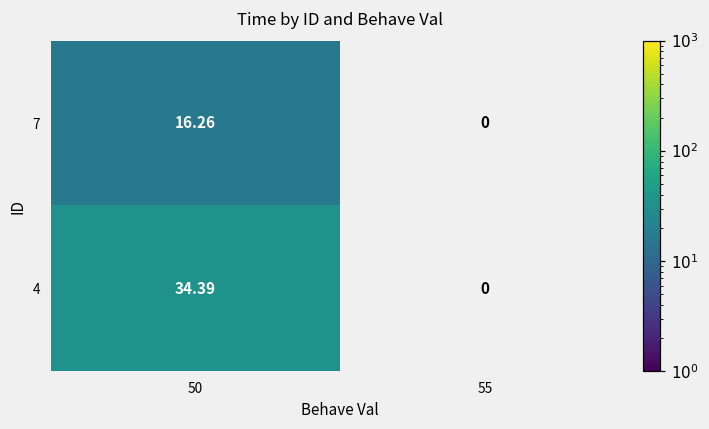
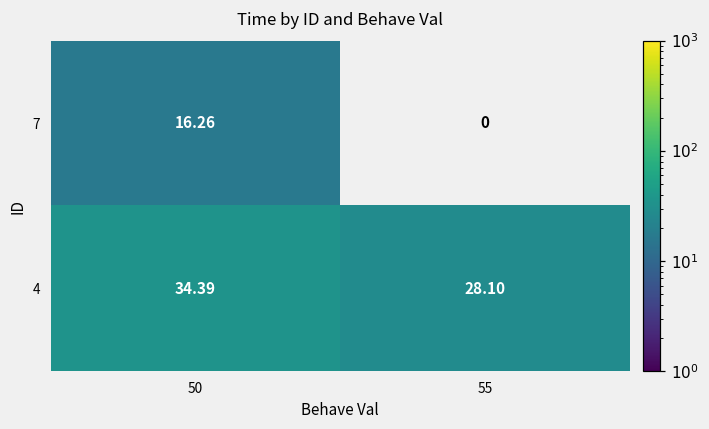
  {
    "7": {
      "50": 16.26,
      "55": 0
    },
    "4": {
      "50": 34.39,
-     "55": 0
+     "55": 28.10
    }
  }
